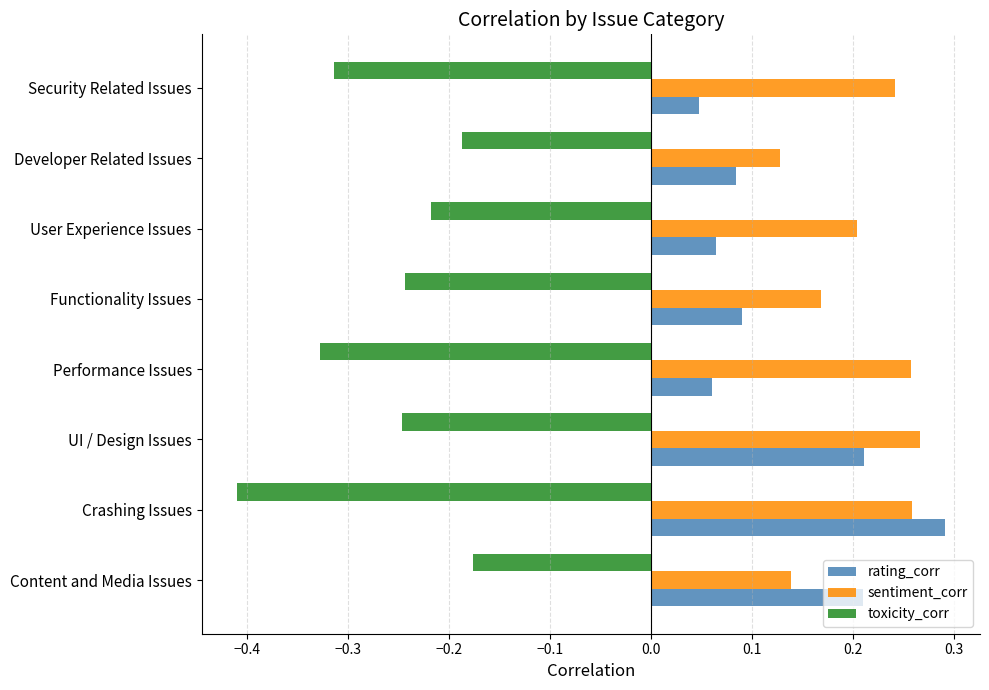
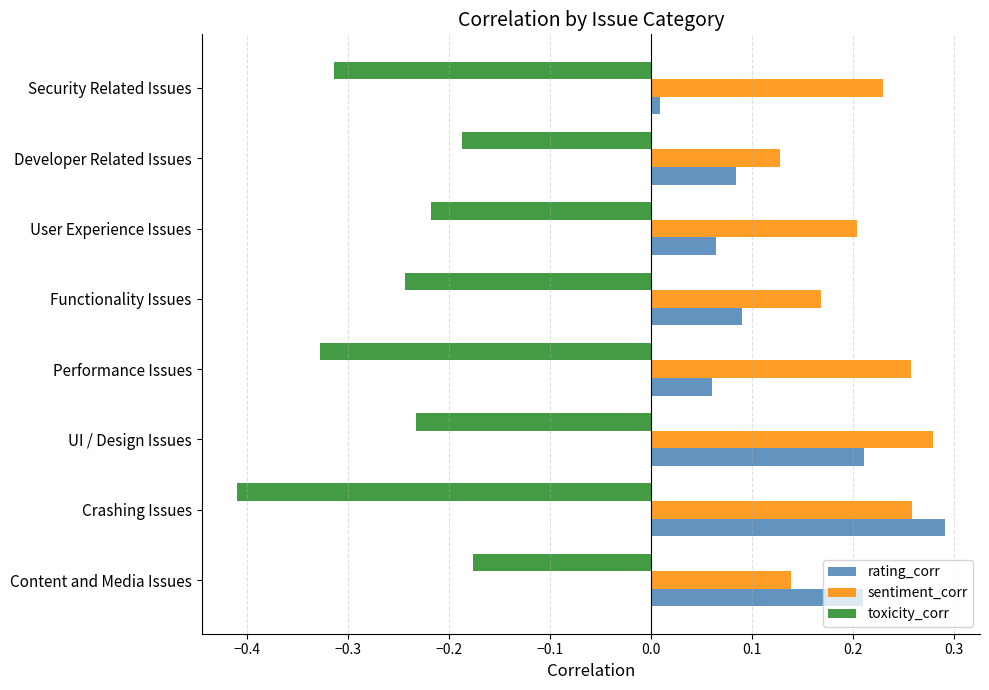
  {
    "rating_corr": {
-     "Security Related Issues": 0.047,
+     "Security Related Issues": 0.009,
      "Developer Related Issues": 0.084,
      "User Experience Issues": 0.064,
      "Functionality Issues": 0.090,
      "Performance Issues": 0.061,
      "UI / Design Issues": 0.211,
      "Crashing Issues": 0.291
    },
    "sentiment_corr": {
-     "Security Related Issues": 0.241,
+     "Security Related Issues": 0.230,
      "Developer Related Issues": 0.128,
      "User Experience Issues": 0.203,
      "Functionality Issues": 0.168,
      "Performance Issues": 0.257,
-     "UI / Design Issues": 0.266,
+     "UI / Design Issues": 0.279,
      "Crashing Issues": 0.258,
      "Content and Media Issues": 0.138
    },
    "toxicity_corr": {
      "Security Related Issues": -0.314,
      "Developer Related Issues": -0.186,
      "User Experience Issues": -0.218,
      "Functionality Issues": -0.243,
      "Performance Issues": -0.328,
-     "UI / Design Issues": -0.247,
+     "UI / Design Issues": -0.232,
      "Crashing Issues": -0.410,
      "Content and Media Issues": -0.176
    }
  }
